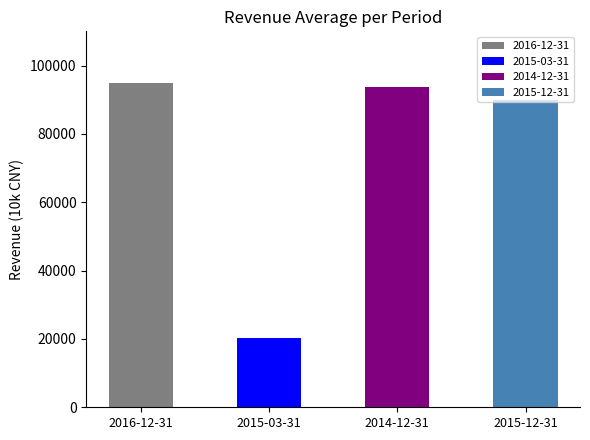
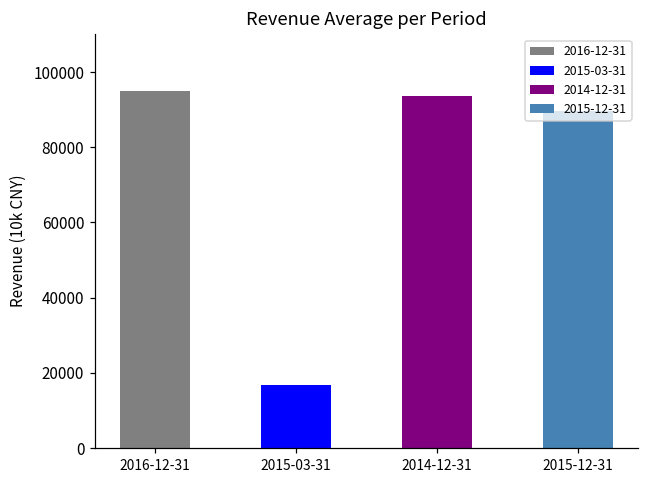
  {
    "2016-12-31": 95000,
-   "2015-03-31": 20000,
+   "2015-03-31": 17000,
    "2014-12-31": 94000
  }
